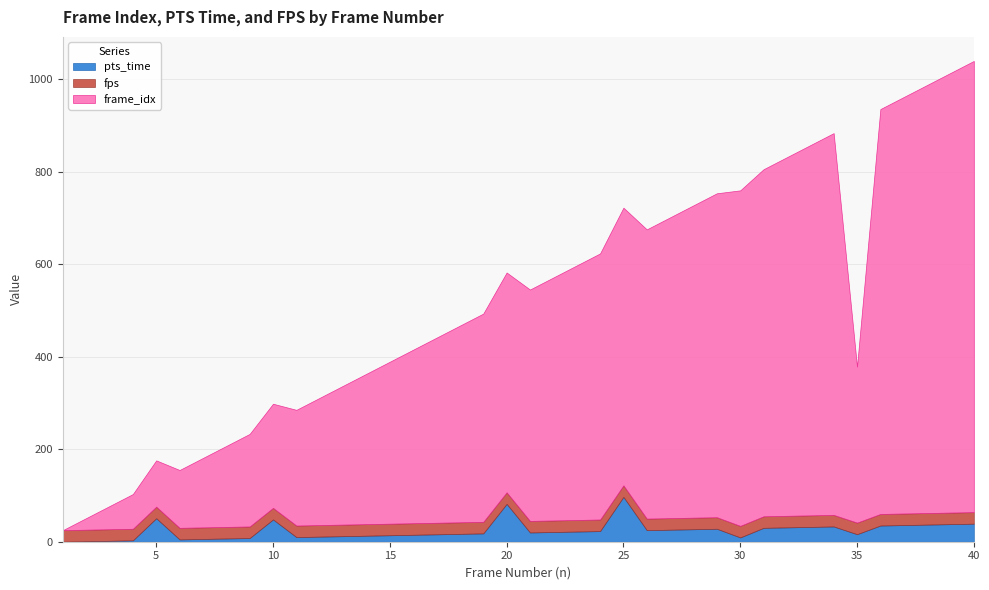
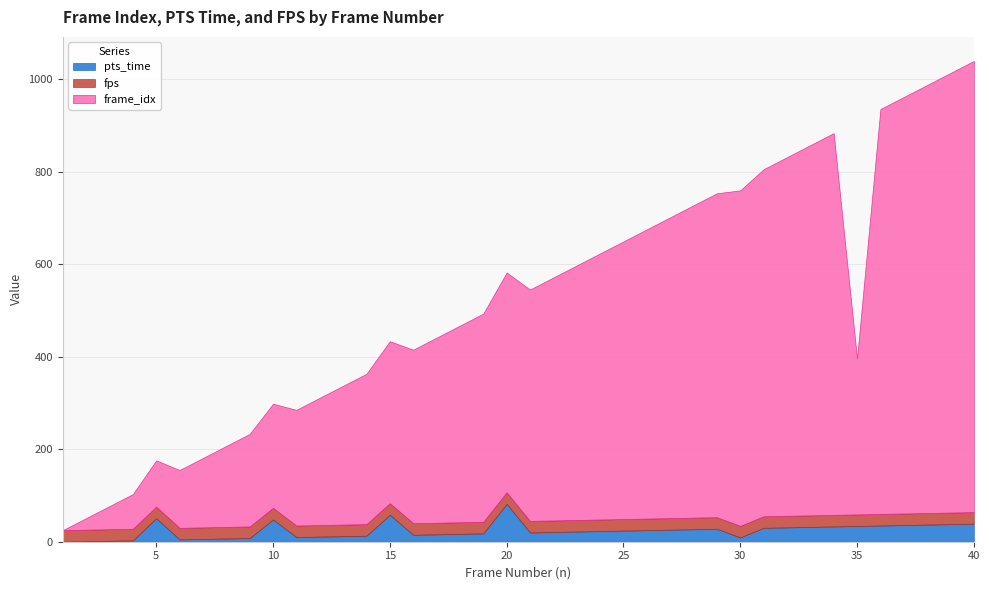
  {
    "pts_time": {
      "5": 50,
      "10": 50,
-     "15": 10,
+     "15": 60,
      "20": 80,
-     "25": 100,
+     "25": 20,
      "30": 10,
-     "35": 20,
+     "35": 30,
      "40": 40
    },
    "fps": {
      "5": 30,
      "10": 30,
      "15": 30,
      "20": 30,
      "25": 30,
      "30": 20,
      "35": 30,
      "40": 30
    },
    "frame_idx": {
      "5": 100,
      "10": 230,
      "15": 350,
      "20": 470,
      "25": 600,
      "30": 730,
      "35": 340,
      "40": 980
    }
  }
